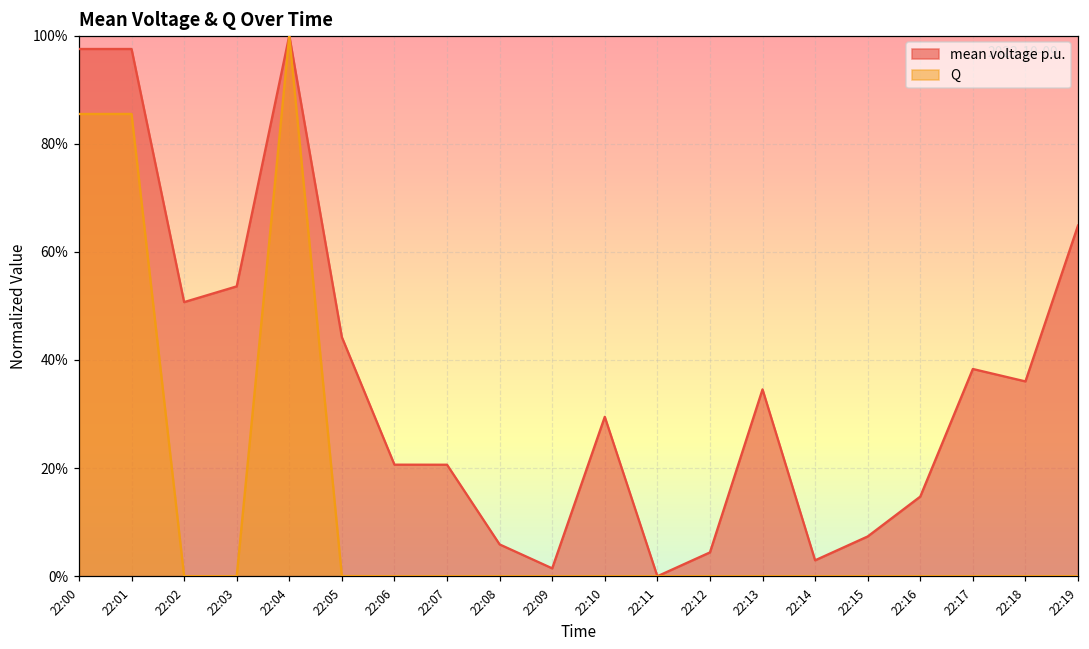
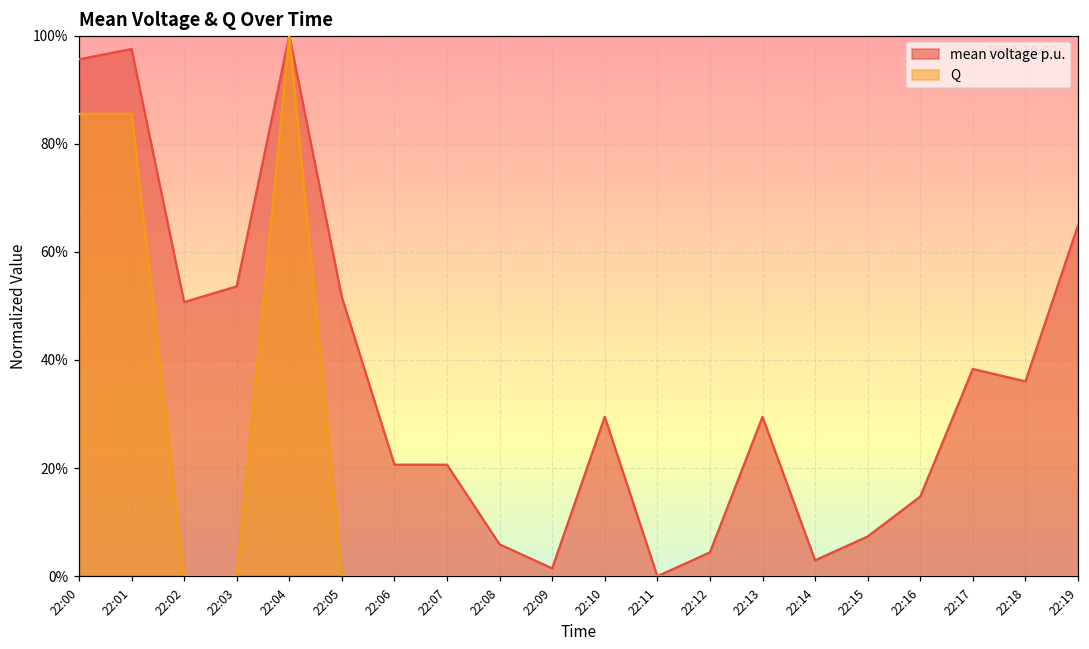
  {
    "mean voltage p.u.": {
-     "22:00": "98%",
+     "22:00": "96%",
      "22:01": "98%",
      "22:02": "51%",
      "22:03": "54%",
-     "22:05": "44%",
+     "22:05": "52%",
      "22:06": "21%",
      "22:07": "21%",
      "22:08": "6%",
      "22:09": "1%",
      "22:10": "29%",
      "22:12": "4%",
-     "22:13": "35%",
+     "22:13": "29%",
      "22:14": "3%",
      "22:15": "7%",
      "22:16": "15%",
      "22:17": "38%",
      "22:18": "36%",
      "22:19": "65%"
    },
    "Q": {
      "22:00": "85%",
      "22:01": "86%",
      "22:02": "0%",
      "22:03": "0%",
      "22:05": "0%",
      "22:06": "0%",
      "22:07": "0%",
      "22:08": "0%",
      "22:09": "0%",
      "22:10": "0%",
      "22:12": "0%",
      "22:13": "0%",
      "22:14": "0%",
      "22:15": "0%",
      "22:16": "0%",
      "22:17": "0%",
      "22:18": "0%",
      "22:19": "0%"
    }
  }
